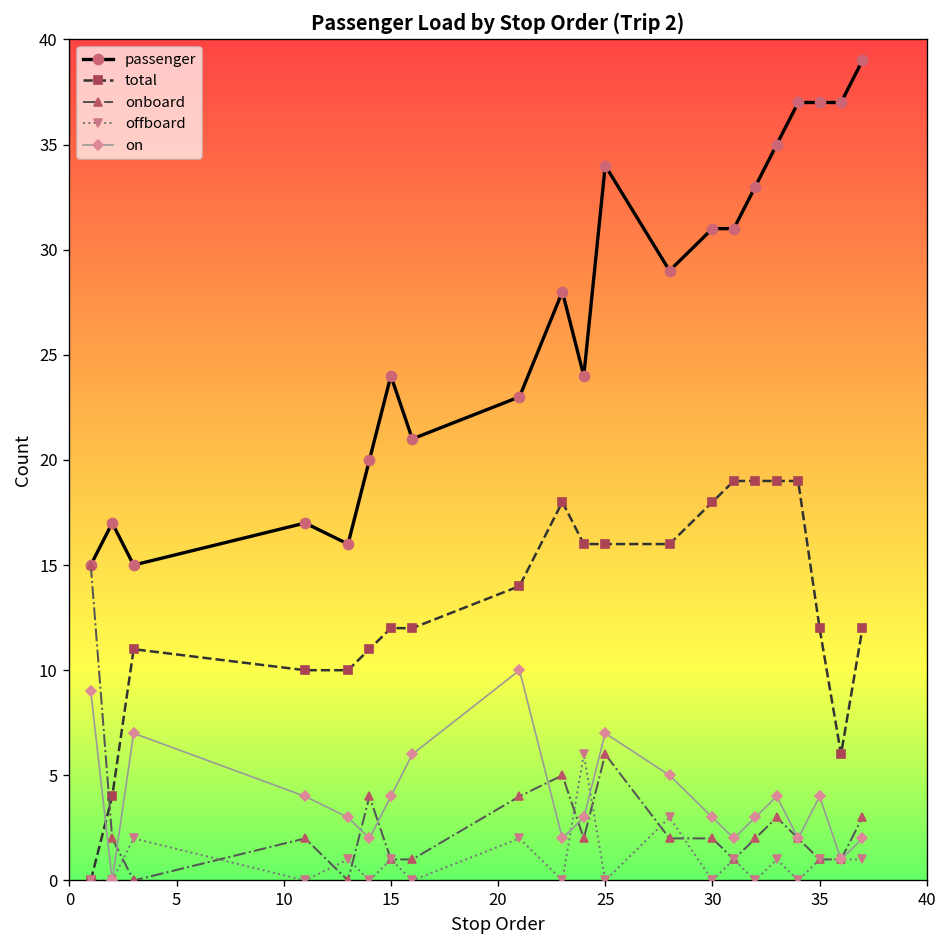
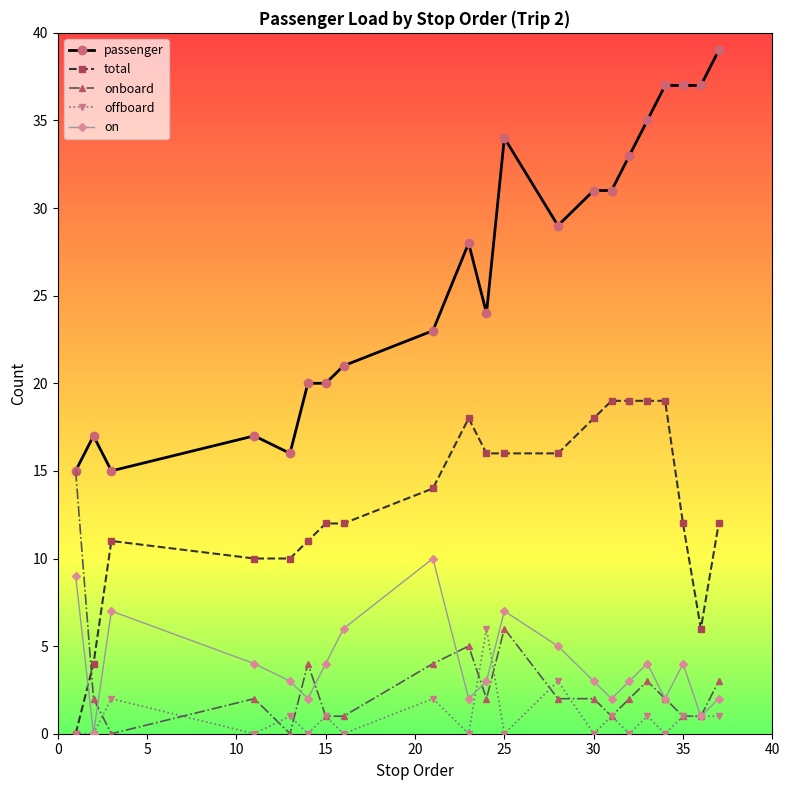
  {
    "passenger": {
-     "15": 24,
+     "15": 20,
      "25": 34,
      "30": 31,
      "35": 37
    }
  }
